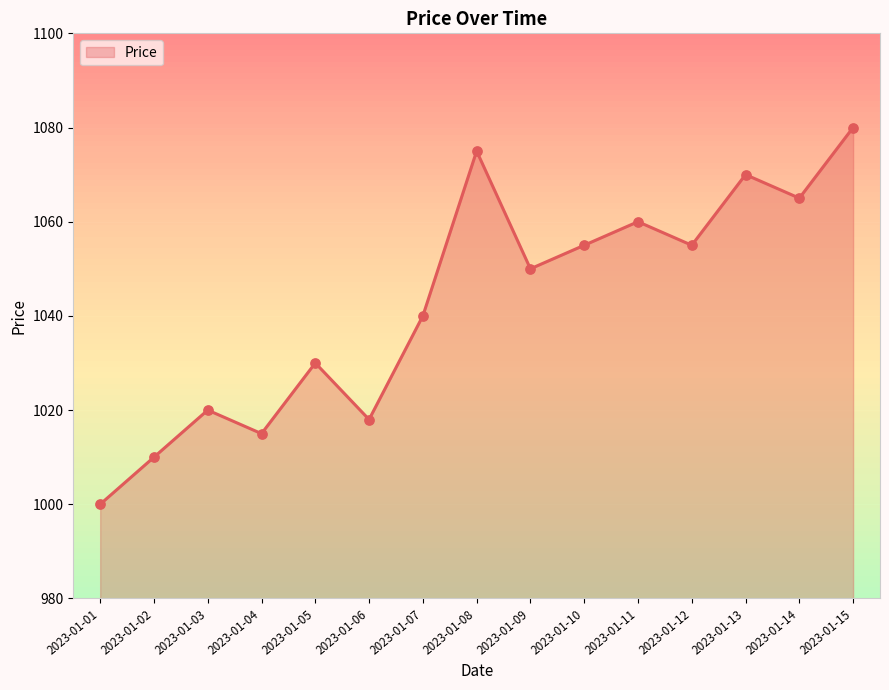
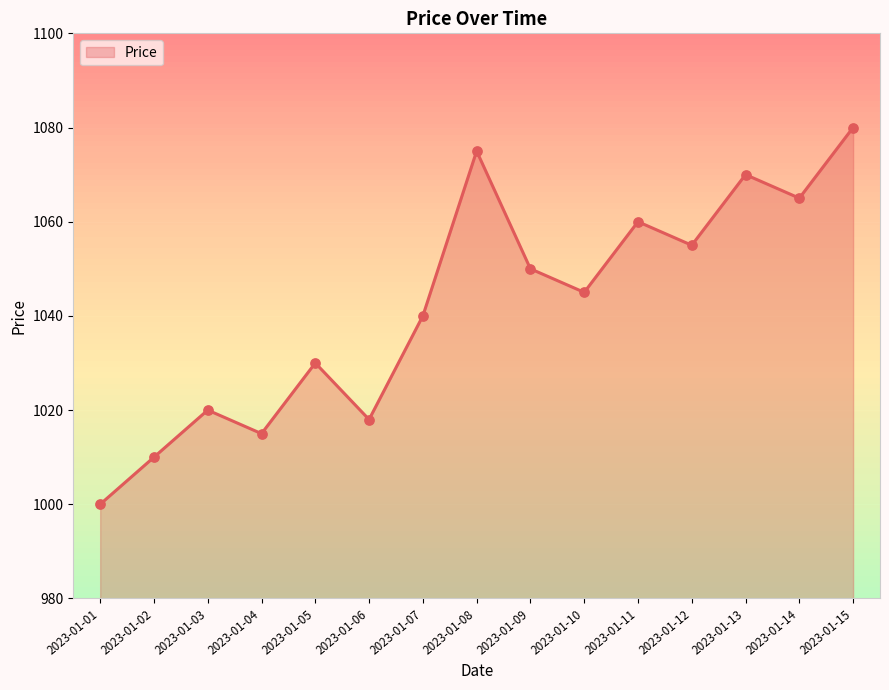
  {
    "2023-01-01": 1000,
    "2023-01-02": 1010,
    "2023-01-03": 1020,
    "2023-01-04": 1015,
    "2023-01-05": 1030,
    "2023-01-06": 1018,
    "2023-01-07": 1040,
    "2023-01-08": 1075,
    "2023-01-09": 1050,
-   "2023-01-10": 1055,
+   "2023-01-10": 1045,
    "2023-01-11": 1060,
    "2023-01-12": 1055,
    "2023-01-13": 1070,
    "2023-01-14": 1065,
    "2023-01-15": 1080
  }
